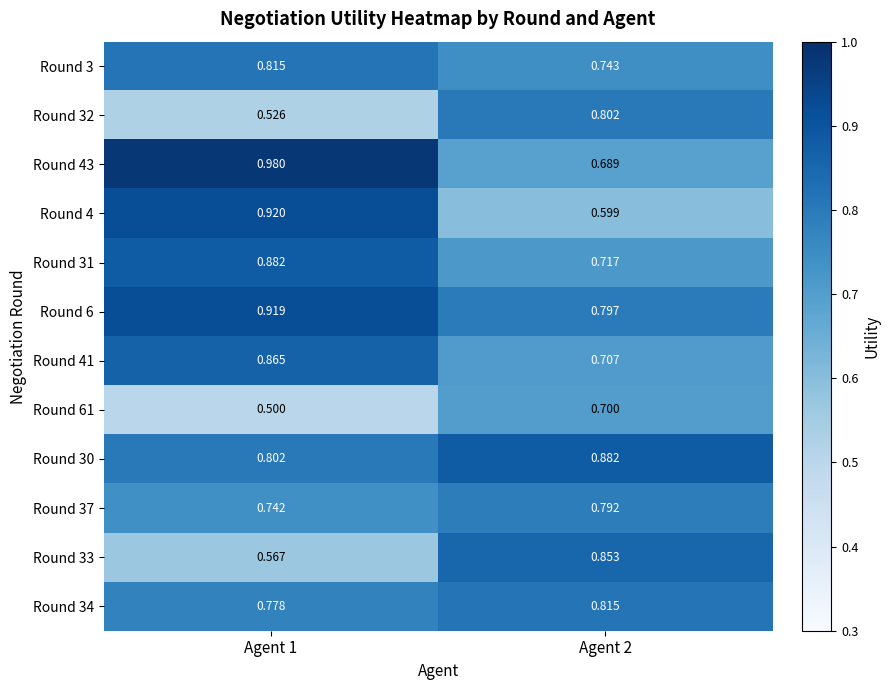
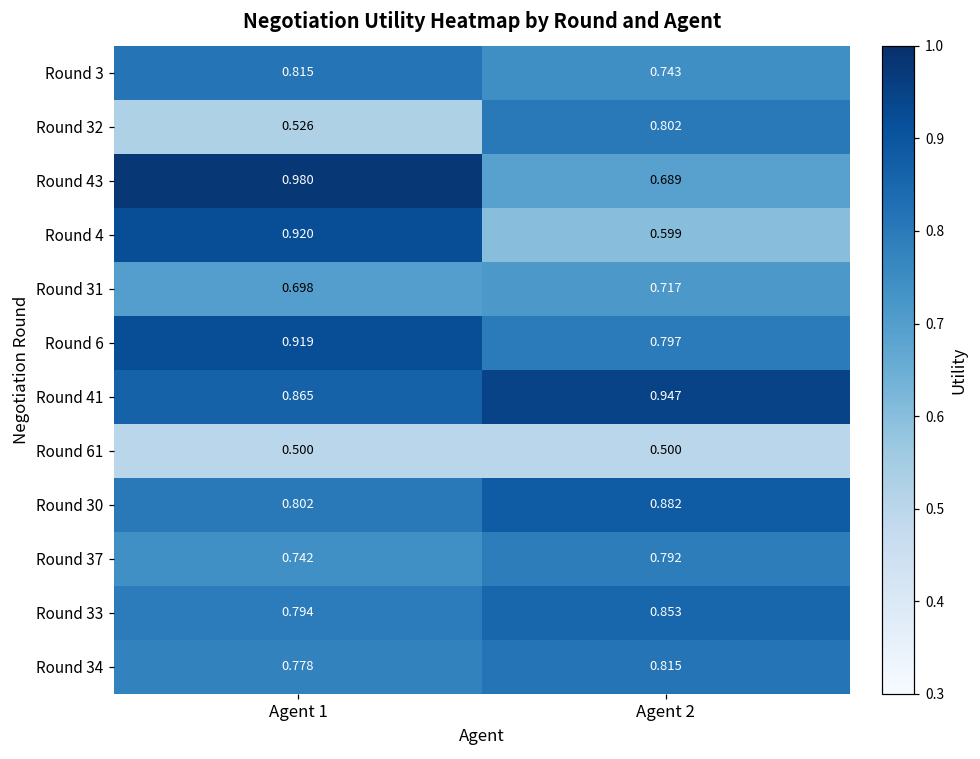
  {
    "Round 3": {
      "Agent 1": 0.815,
      "Agent 2": 0.743
    },
    "Round 32": {
      "Agent 1": 0.526,
      "Agent 2": 0.802
    },
    "Round 43": {
      "Agent 1": 0.980,
      "Agent 2": 0.689
    },
    "Round 4": {
      "Agent 1": 0.920,
      "Agent 2": 0.599
    },
    "Round 31": {
-     "Agent 1": 0.882,
+     "Agent 1": 0.698,
      "Agent 2": 0.717
    },
    "Round 6": {
      "Agent 1": 0.919,
      "Agent 2": 0.797
    },
    "Round 41": {
      "Agent 1": 0.865,
-     "Agent 2": 0.707
+     "Agent 2": 0.947
    },
    "Round 61": {
      "Agent 1": 0.500,
-     "Agent 2": 0.700
+     "Agent 2": 0.500
    },
    "Round 30": {
      "Agent 1": 0.802,
      "Agent 2": 0.882
    },
    "Round 37": {
      "Agent 1": 0.742,
      "Agent 2": 0.792
    },
    "Round 33": {
-     "Agent 1": 0.567,
+     "Agent 1": 0.794,
      "Agent 2": 0.853
    },
    "Round 34": {
      "Agent 1": 0.778,
      "Agent 2": 0.815
    }
  }
